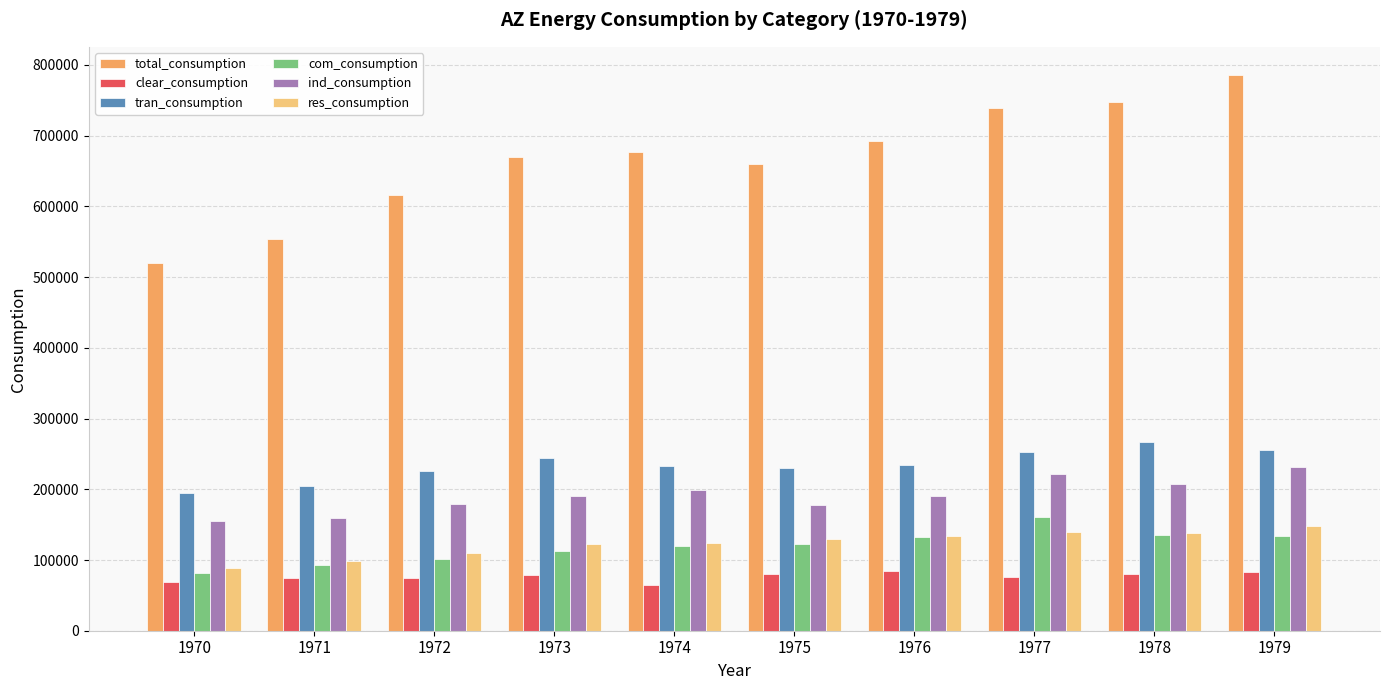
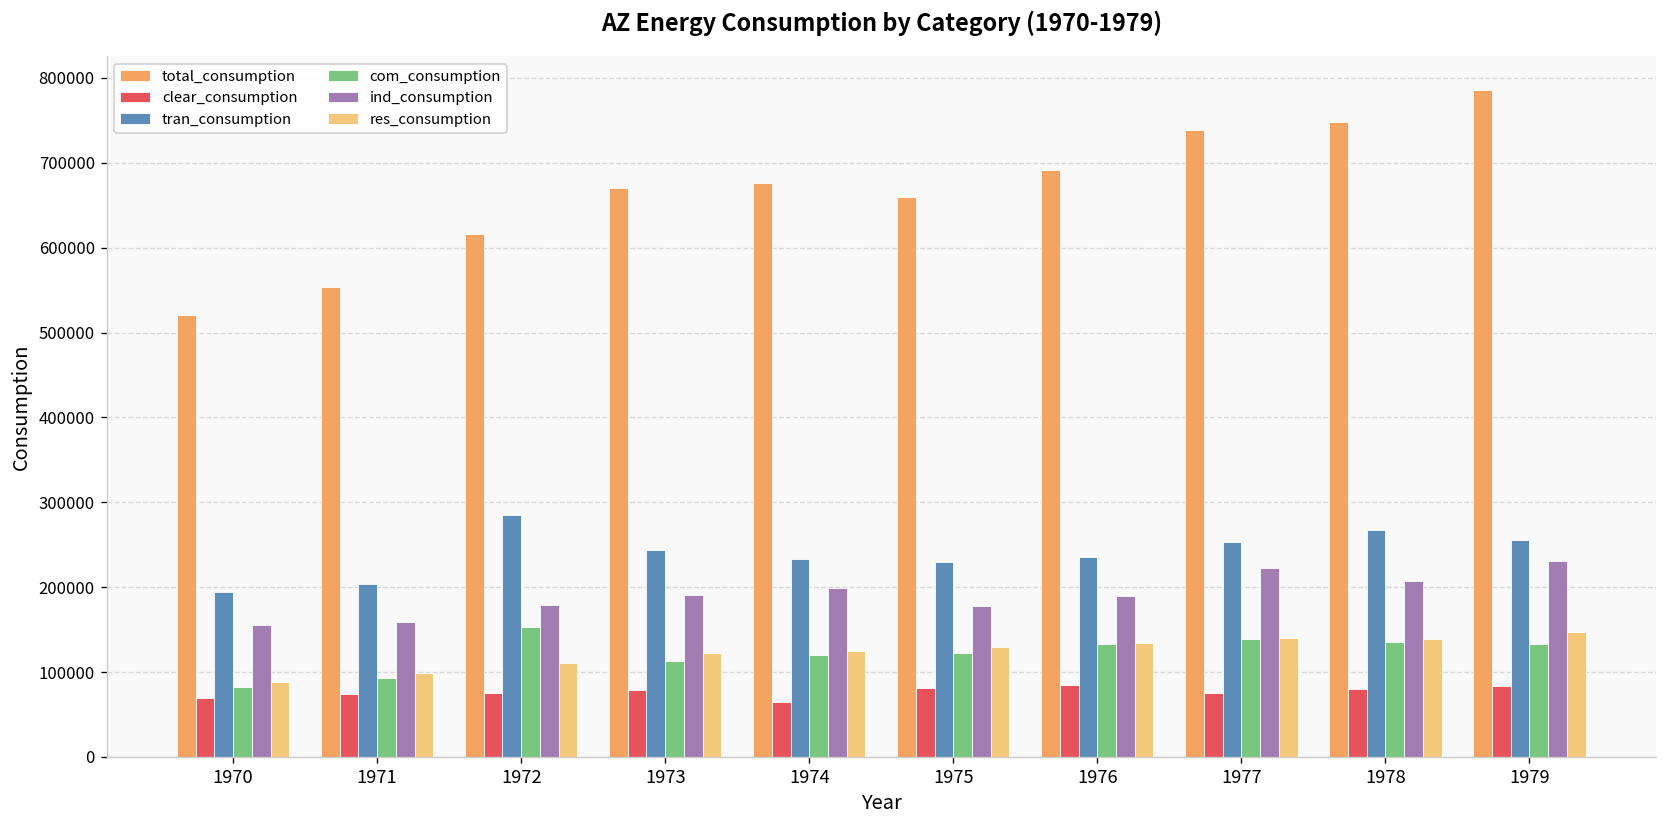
  {
    "clear_consumption": {
      "1970": 70000,
      "1971": 70000,
      "1972": 80000,
      "1973": 80000,
      "1974": 60000,
      "1975": 80000,
      "1976": 80000,
      "1977": 80000,
      "1978": 80000,
      "1979": 80000
    },
    "tran_consumption": {
      "1970": 190000,
      "1971": 200000,
-     "1972": 230000,
+     "1972": 290000,
      "1973": 240000,
      "1974": 230000,
      "1975": 230000,
      "1976": 240000,
      "1977": 250000,
      "1978": 270000,
      "1979": 260000
    },
    "com_consumption": {
      "1970": 80000,
      "1971": 90000,
-     "1972": 100000,
+     "1972": 150000,
      "1973": 110000,
      "1974": 120000,
      "1975": 120000,
      "1976": 130000,
-     "1977": 160000,
+     "1977": 140000,
      "1978": 140000,
      "1979": 130000
    },
    "ind_consumption": {
      "1970": 160000,
      "1971": 160000,
      "1972": 180000,
      "1973": 190000,
      "1974": 200000,
      "1975": 180000,
      "1976": 190000,
      "1977": 220000,
      "1978": 210000,
      "1979": 230000
    }
  }
